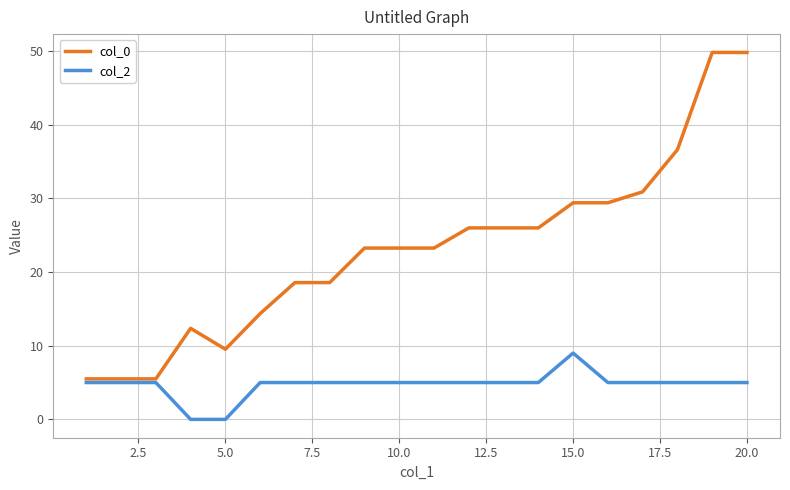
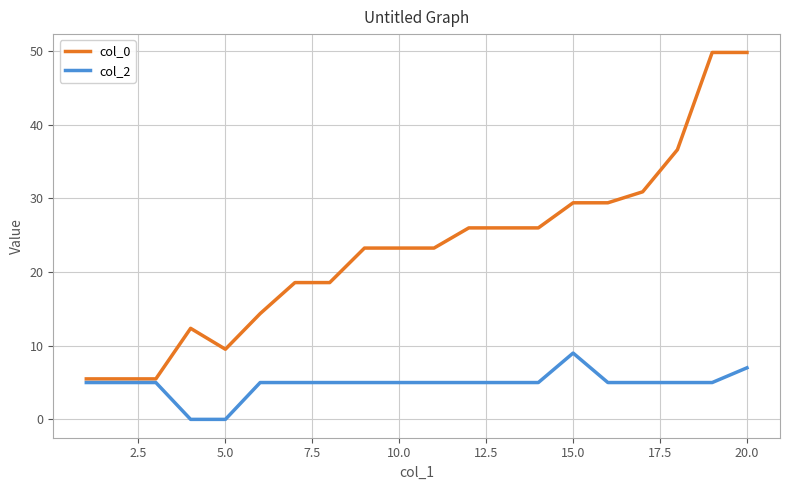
  {
    "col_0": {
      "5.0": 10,
      "10.0": 23,
      "15.0": 29,
      "20.0": 50
    },
    "col_2": {
      "5.0": 0,
      "10.0": 5,
      "15.0": 9,
-     "20.0": 5
+     "20.0": 7
    }
  }
